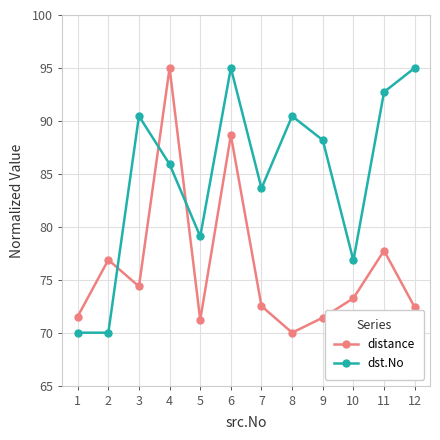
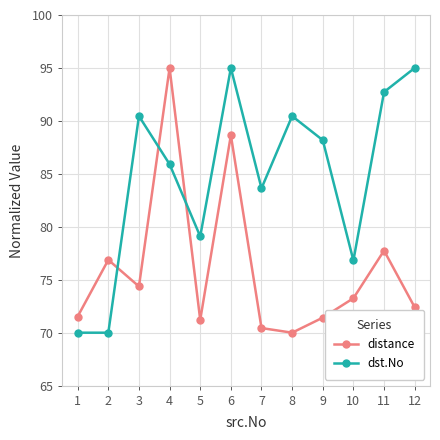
  {
    "distance": {
      "1": 71.5,
      "2": 76.9,
      "3": 74.4,
      "4": 95.0,
      "5": 71.2,
      "6": 88.6,
-     "7": 72.5,
+     "7": 70.4,
      "8": 70.0,
      "9": 71.4,
      "10": 73.3,
      "11": 77.8,
      "12": 72.4
    },
    "dst.No": {
      "1": 70.0,
      "2": 70.0,
      "3": 90.5,
      "4": 85.9,
      "5": 79.1,
      "6": 95.0,
      "7": 83.6,
      "8": 90.5,
      "9": 88.2,
      "10": 76.8,
      "11": 92.7,
      "12": 95.0
    }
  }
